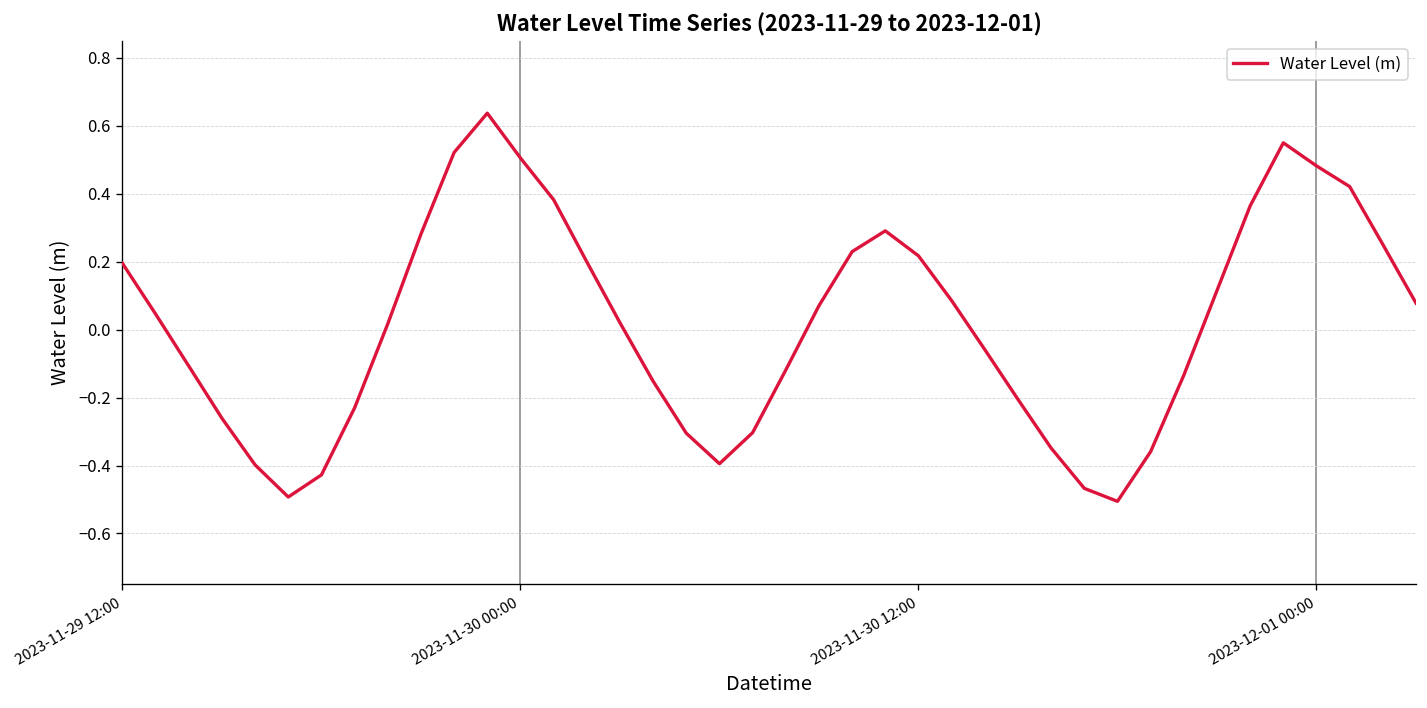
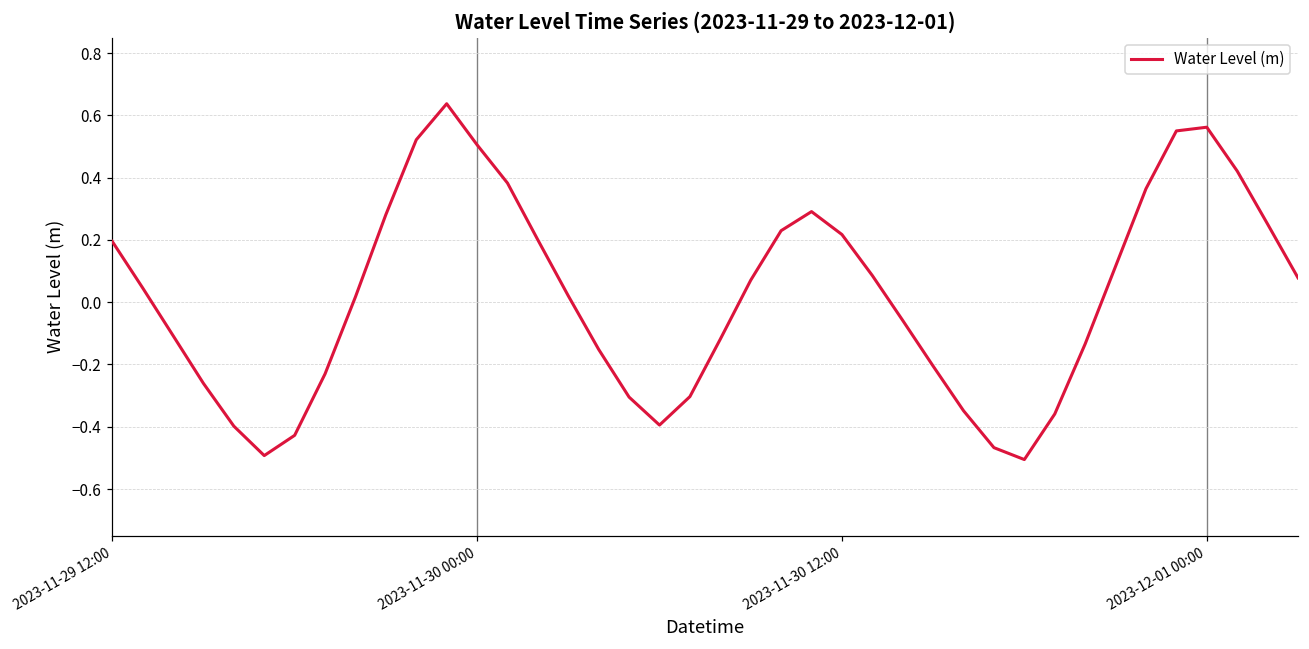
  {
    "2023-11-29 12:00": 0.20,
    "2023-11-30 00:00": 0.51,
    "2023-11-30 12:00": 0.22,
-   "2023-12-01 00:00": 0.48
+   "2023-12-01 00:00": 0.56
  }
